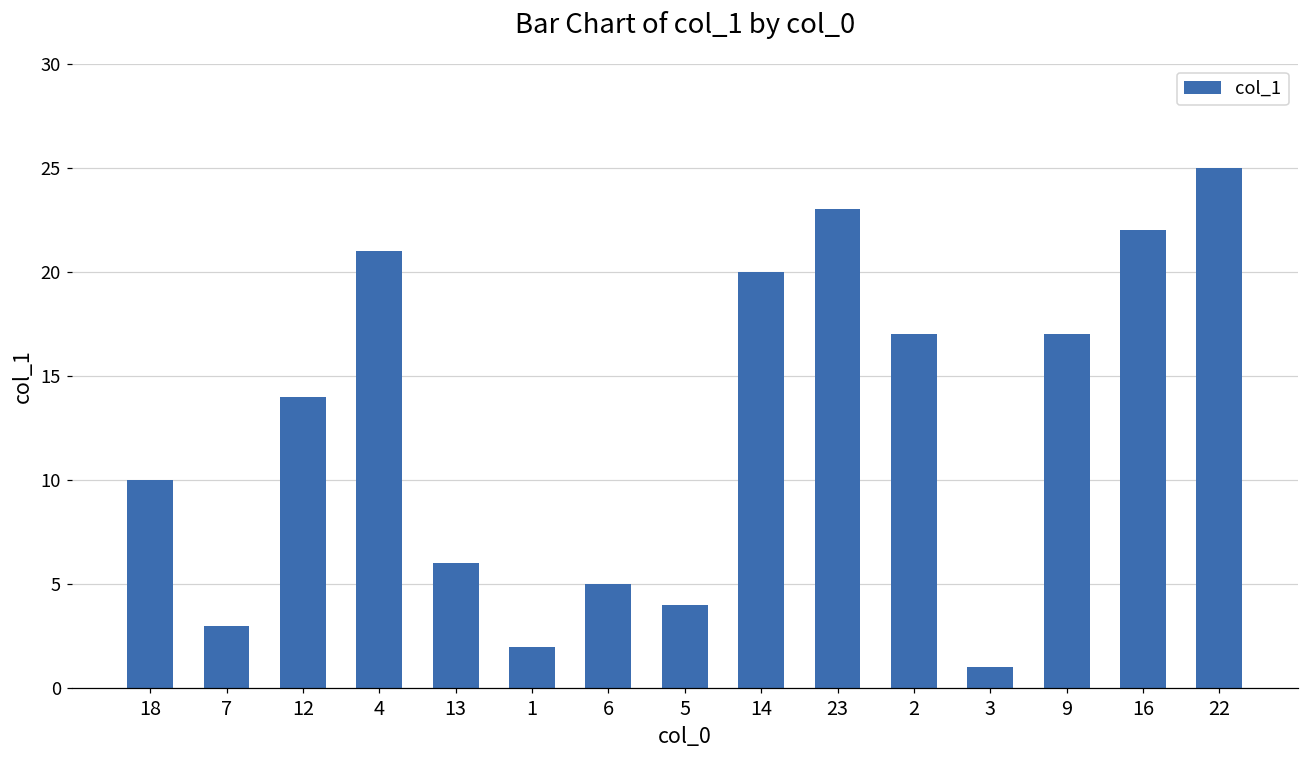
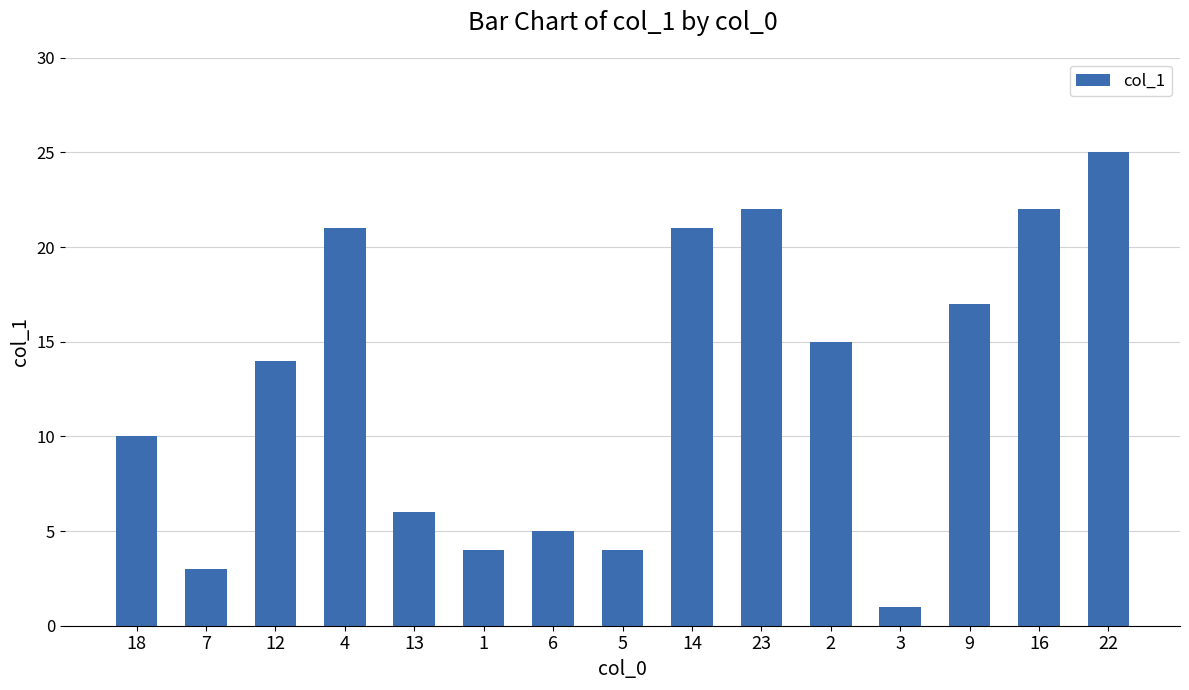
  {
    "18": 10,
    "7": 3,
    "12": 14,
    "4": 21,
    "13": 6,
-   "1": 2,
+   "1": 4,
    "6": 5,
    "5": 4,
-   "14": 20,
-   "23": 23,
-   "2": 17,
+   "14": 21,
+   "23": 22,
+   "2": 15,
    "3": 1,
    "9": 17,
    "16": 22,
    "22": 25
  }
